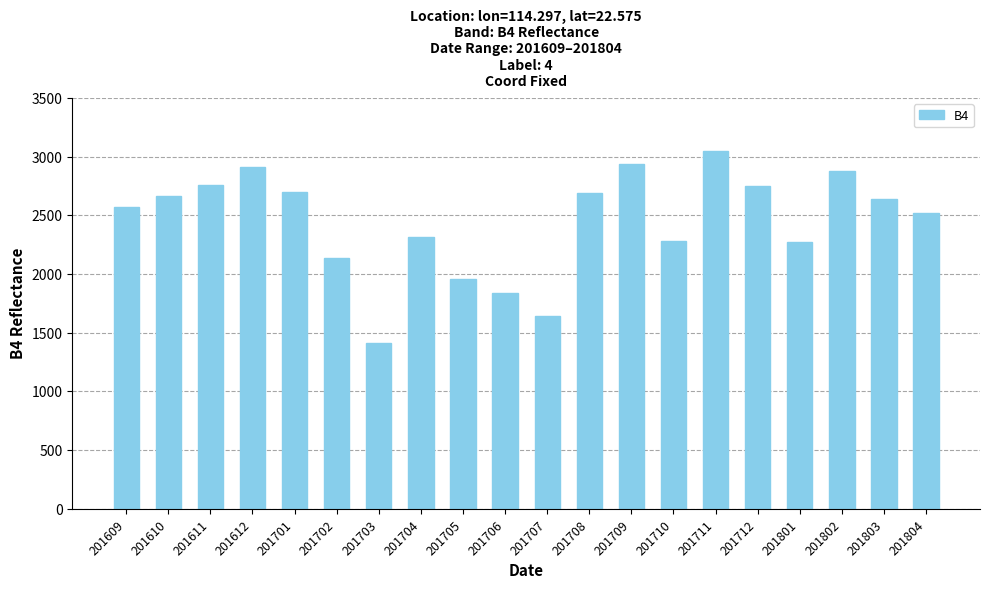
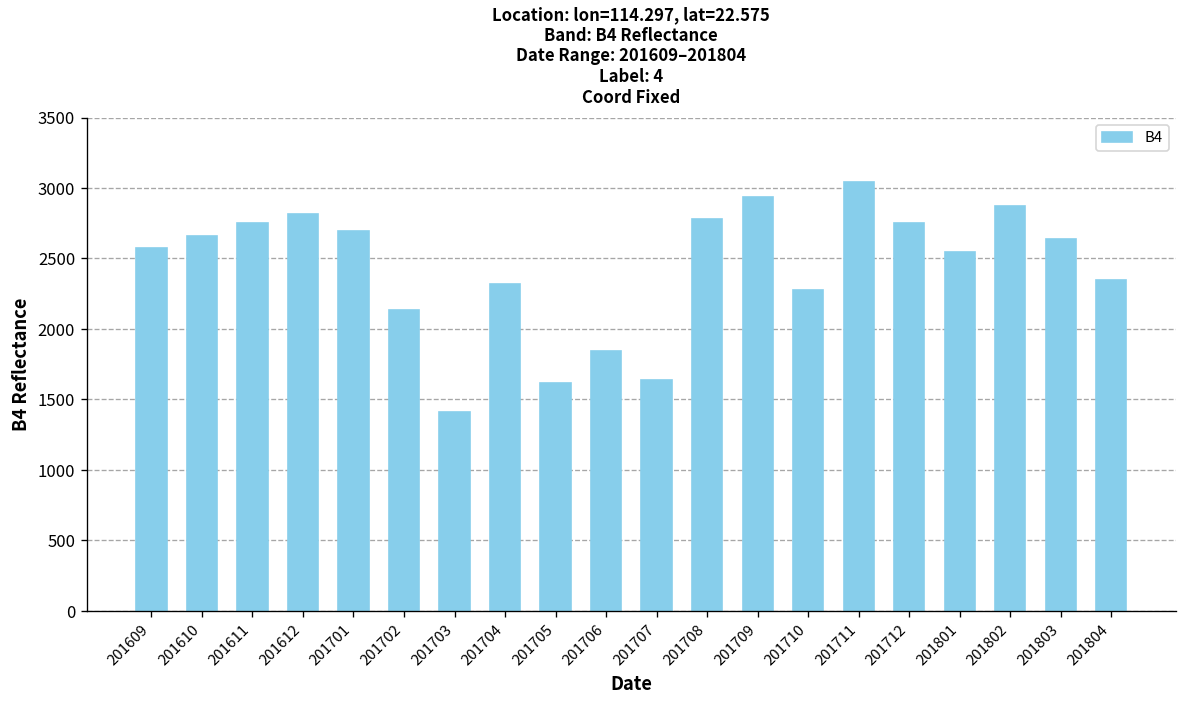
  {
    "201609": 2570,
    "201610": 2660,
    "201611": 2760,
-   "201612": 2910,
+   "201612": 2820,
    "201701": 2700,
    "201702": 2140,
    "201703": 1410,
    "201704": 2320,
-   "201705": 1960,
+   "201705": 1620,
    "201706": 1840,
    "201707": 1640,
-   "201708": 2690,
+   "201708": 2780,
    "201709": 2940,
    "201710": 2280,
    "201711": 3050,
    "201712": 2750,
-   "201801": 2270,
+   "201801": 2550,
    "201802": 2880,
    "201803": 2640,
-   "201804": 2520
+   "201804": 2350
  }
